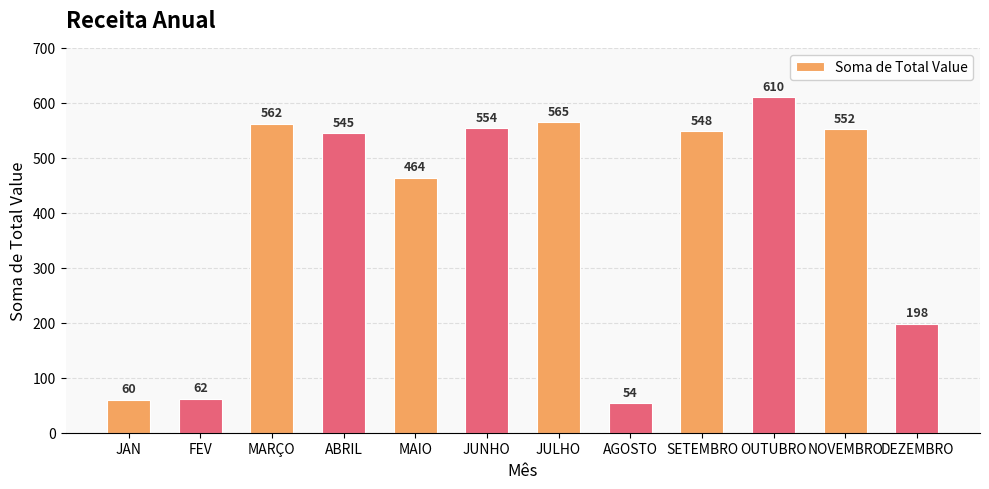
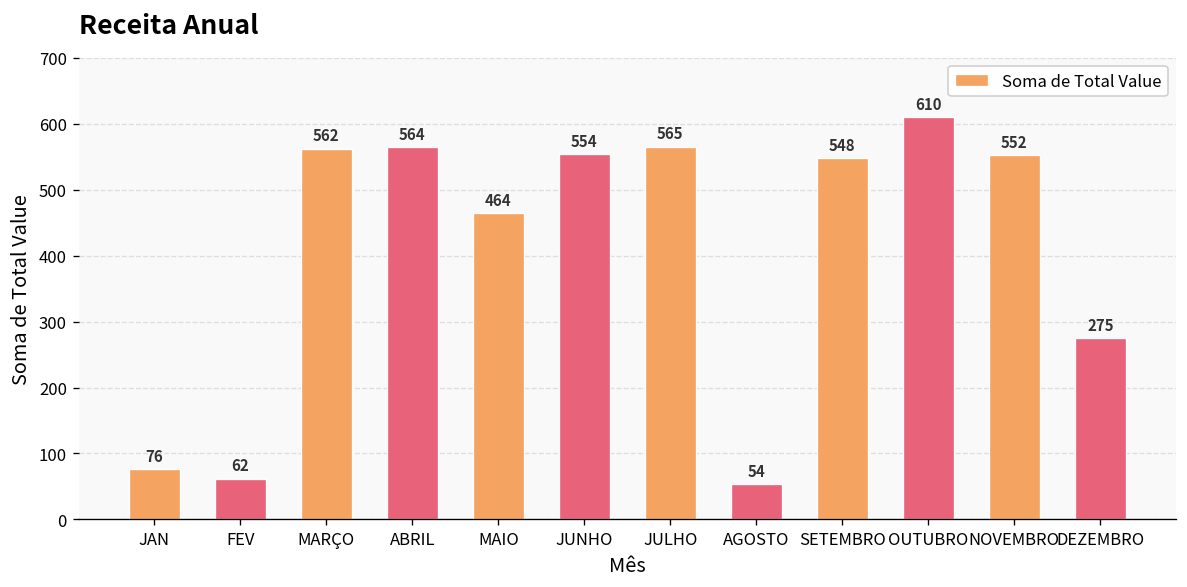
  {
-   "JAN": 60,
+   "JAN": 76,
    "FEV": 62,
    "MARÇO": 562,
-   "ABRIL": 545,
+   "ABRIL": 564,
    "MAIO": 464,
    "JUNHO": 554,
    "JULHO": 565,
    "AGOSTO": 54,
    "SETEMBRO": 548,
    "OUTUBRO": 610,
    "NOVEMBRO": 552,
-   "DEZEMBRO": 198
+   "DEZEMBRO": 275
  }
